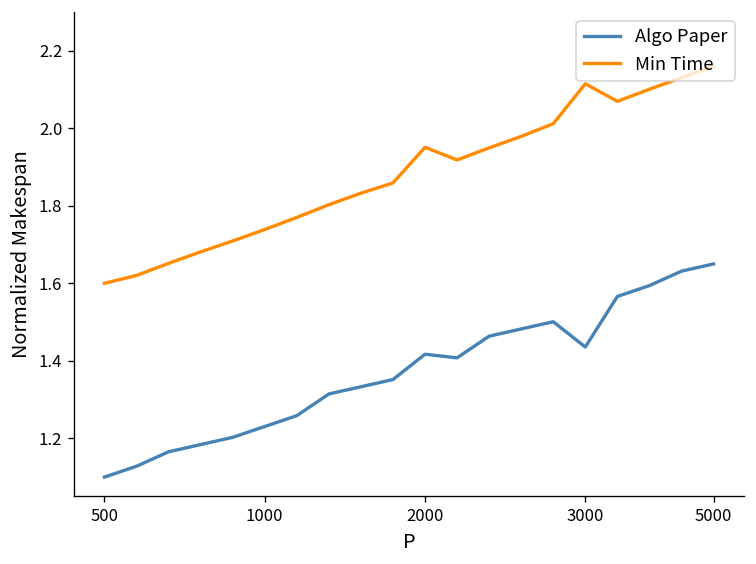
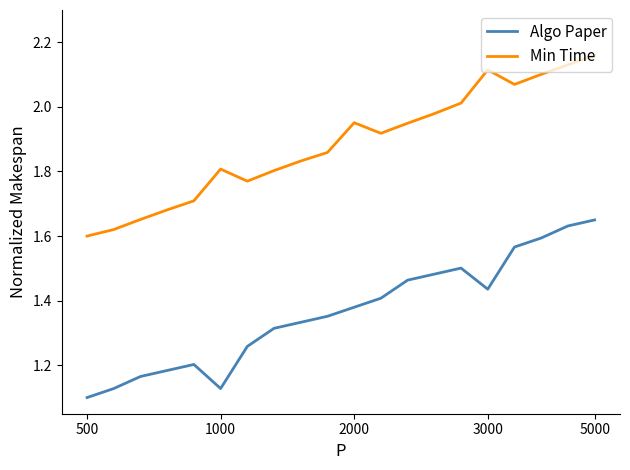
  {
    "Algo Paper": {
      "500": 1.10,
-     "1000": 1.23,
-     "2000": 1.42,
+     "1000": 1.13,
+     "2000": 1.38,
      "3000": 1.44,
      "5000": 1.65
    },
    "Min Time": {
      "500": 1.60,
-     "1000": 1.74,
+     "1000": 1.81,
      "2000": 1.95
    }
  }
